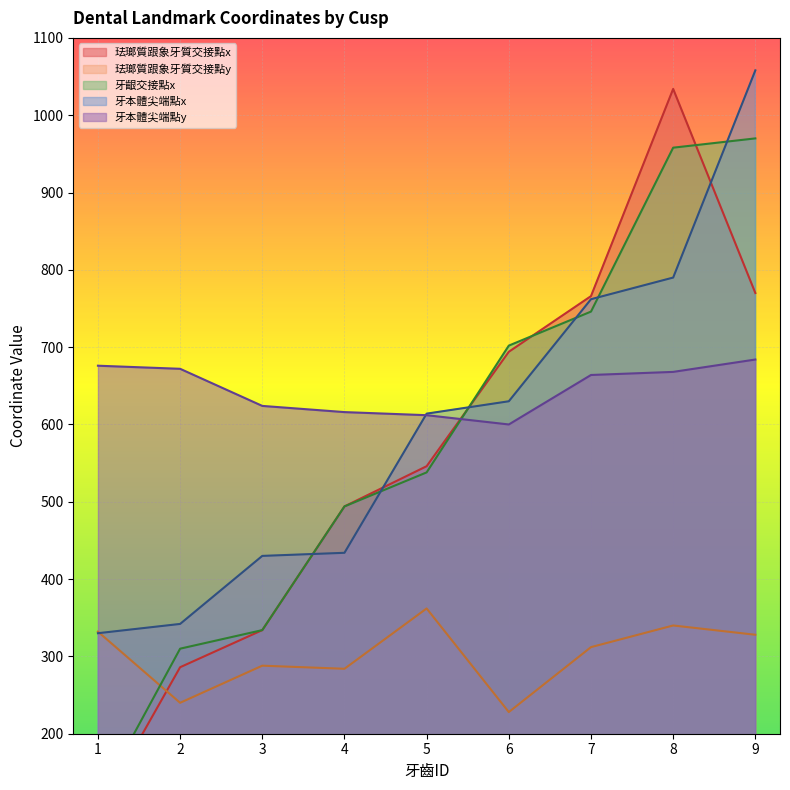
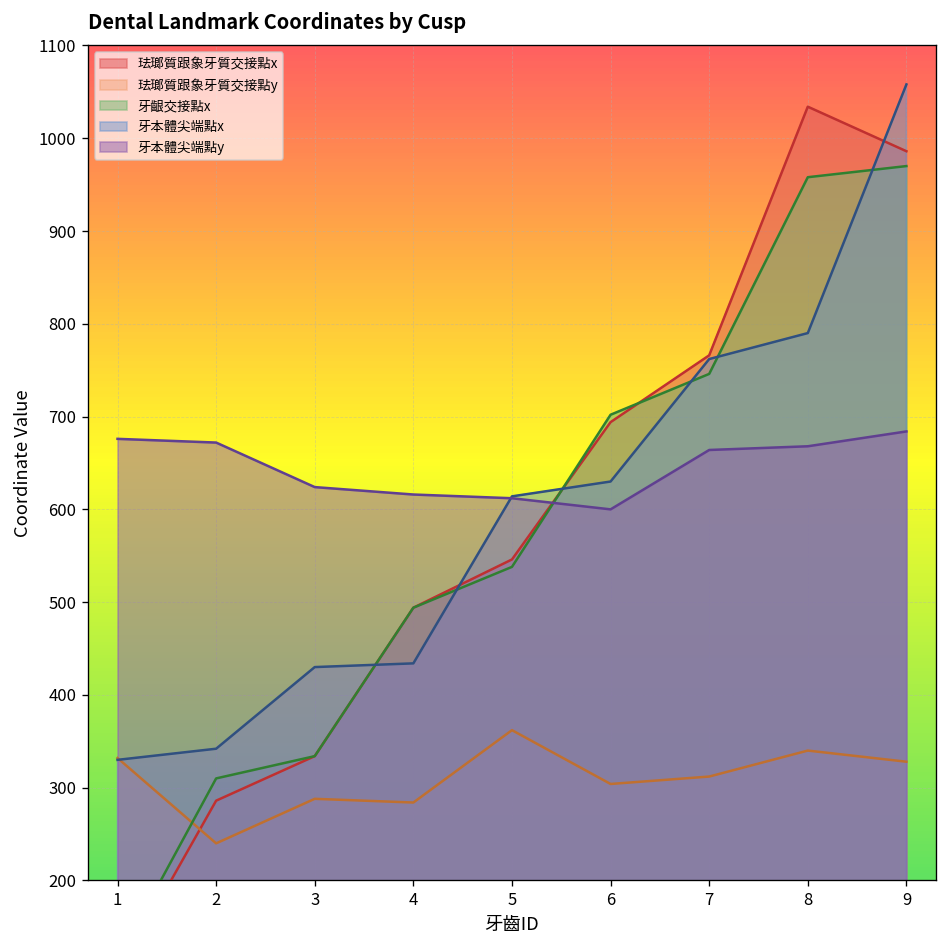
  {
    "珐瑯質跟象牙質交接點x": {
      "2": 290,
      "5": 550,
      "6": 690,
      "7": 770,
      "8": 1030,
-     "9": 770
+     "9": 990
    },
    "珐瑯質跟象牙質交接點y": {
      "2": 240,
      "3": 290,
      "4": 280,
      "5": 360,
-     "6": 230,
+     "6": 300,
      "7": 310,
      "8": 340,
      "9": 330
    },
    "牙齦交接點x": {
      "2": 310,
      "5": 540,
      "6": 700,
      "7": 750,
      "8": 960,
      "9": 970
    }
  }
